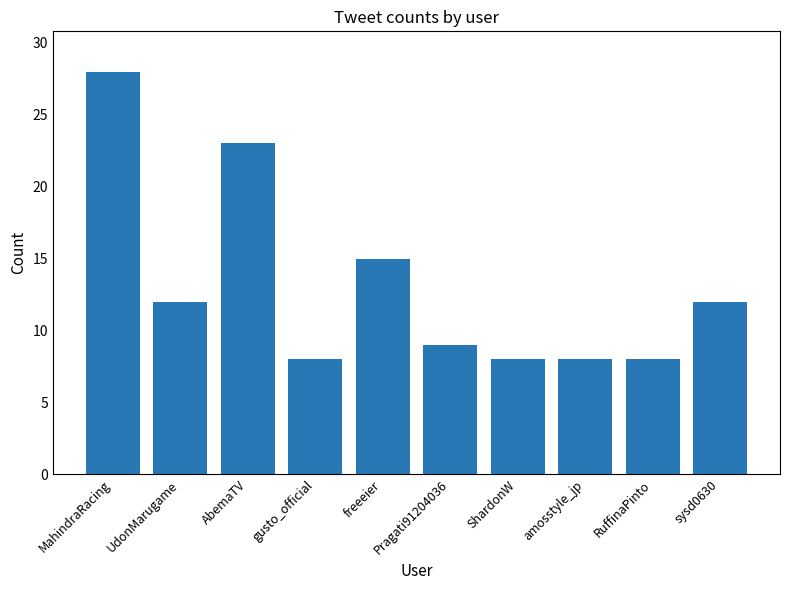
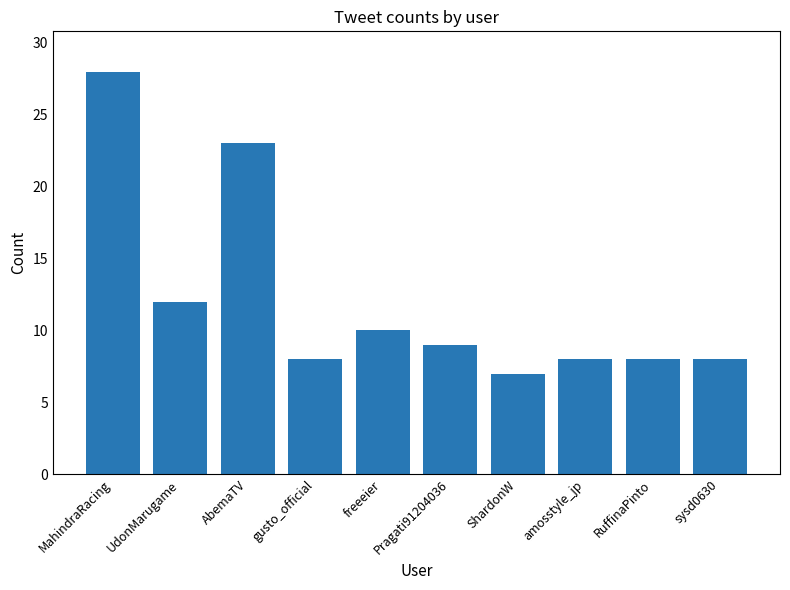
  {
    "MahindraRacing": 28,
    "UdonMarugame": 12,
    "AbemaTV": 23,
    "gusto_official": 8,
-   "freeeier": 15,
+   "freeeier": 10,
    "Pragati91204036": 9,
-   "ShardonW": 8,
+   "ShardonW": 7,
    "amosstyle_jp": 8,
    "RuffinaPinto": 8,
-   "sysd0630": 12
+   "sysd0630": 8
  }
